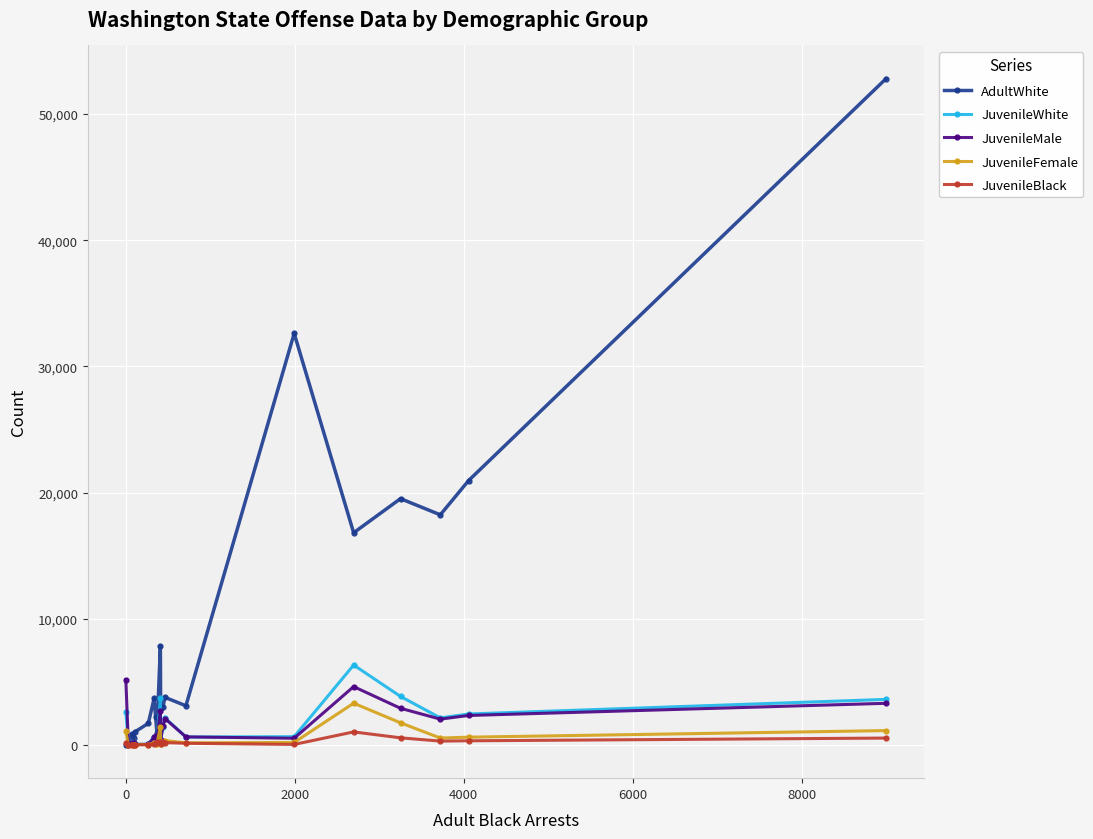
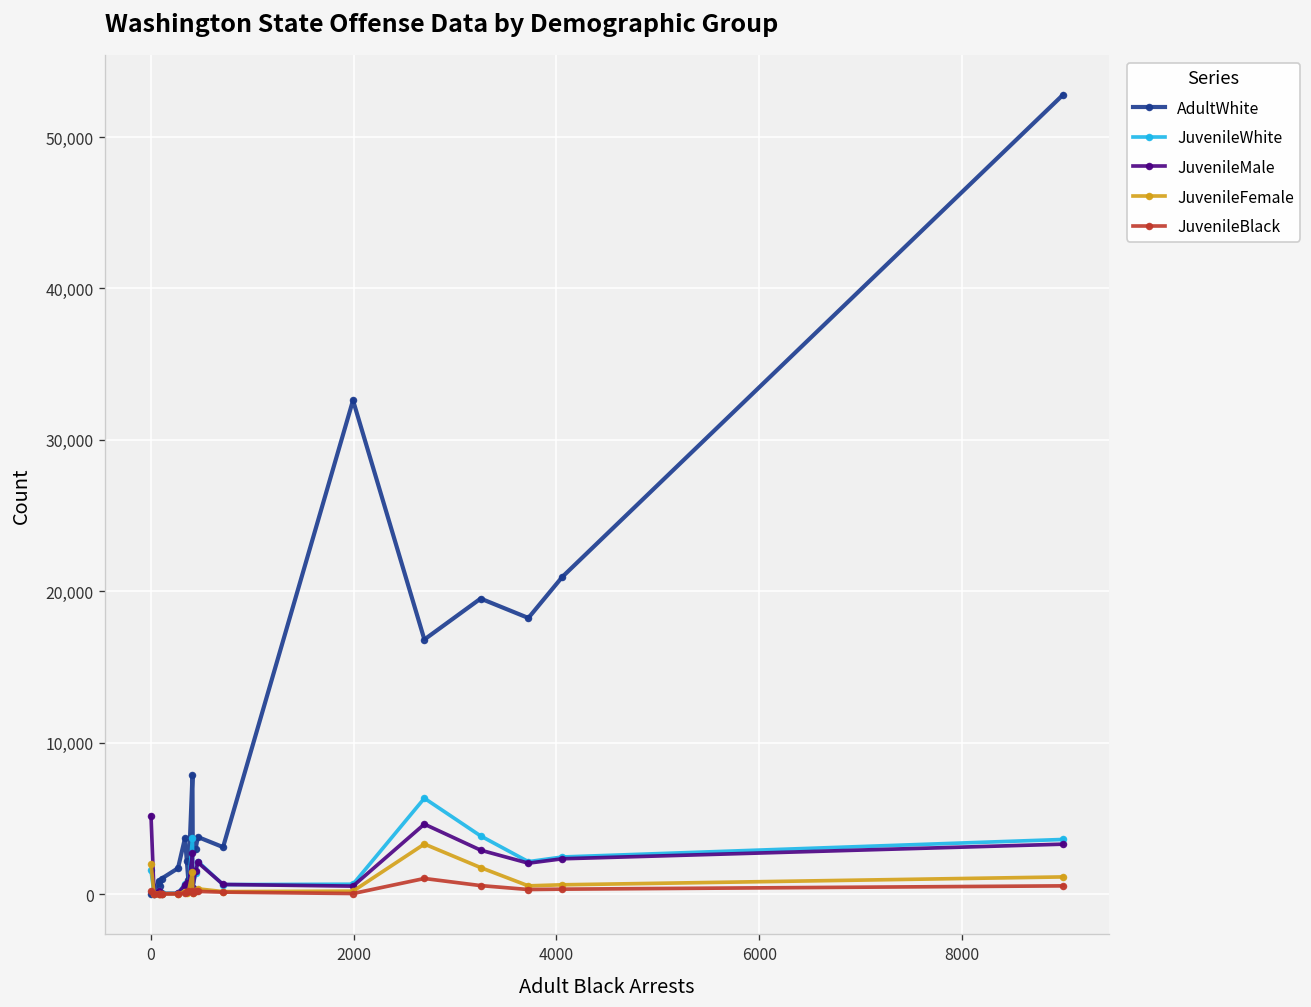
  {
    "JuvenileWhite": {
-     "0": "2,600"
+     "0": "1,600"
    },
    "JuvenileMale": {
      "0": "5,200"
    },
    "JuvenileFemale": {
-     "0": "1,100"
+     "0": "2,000"
    }
  }
